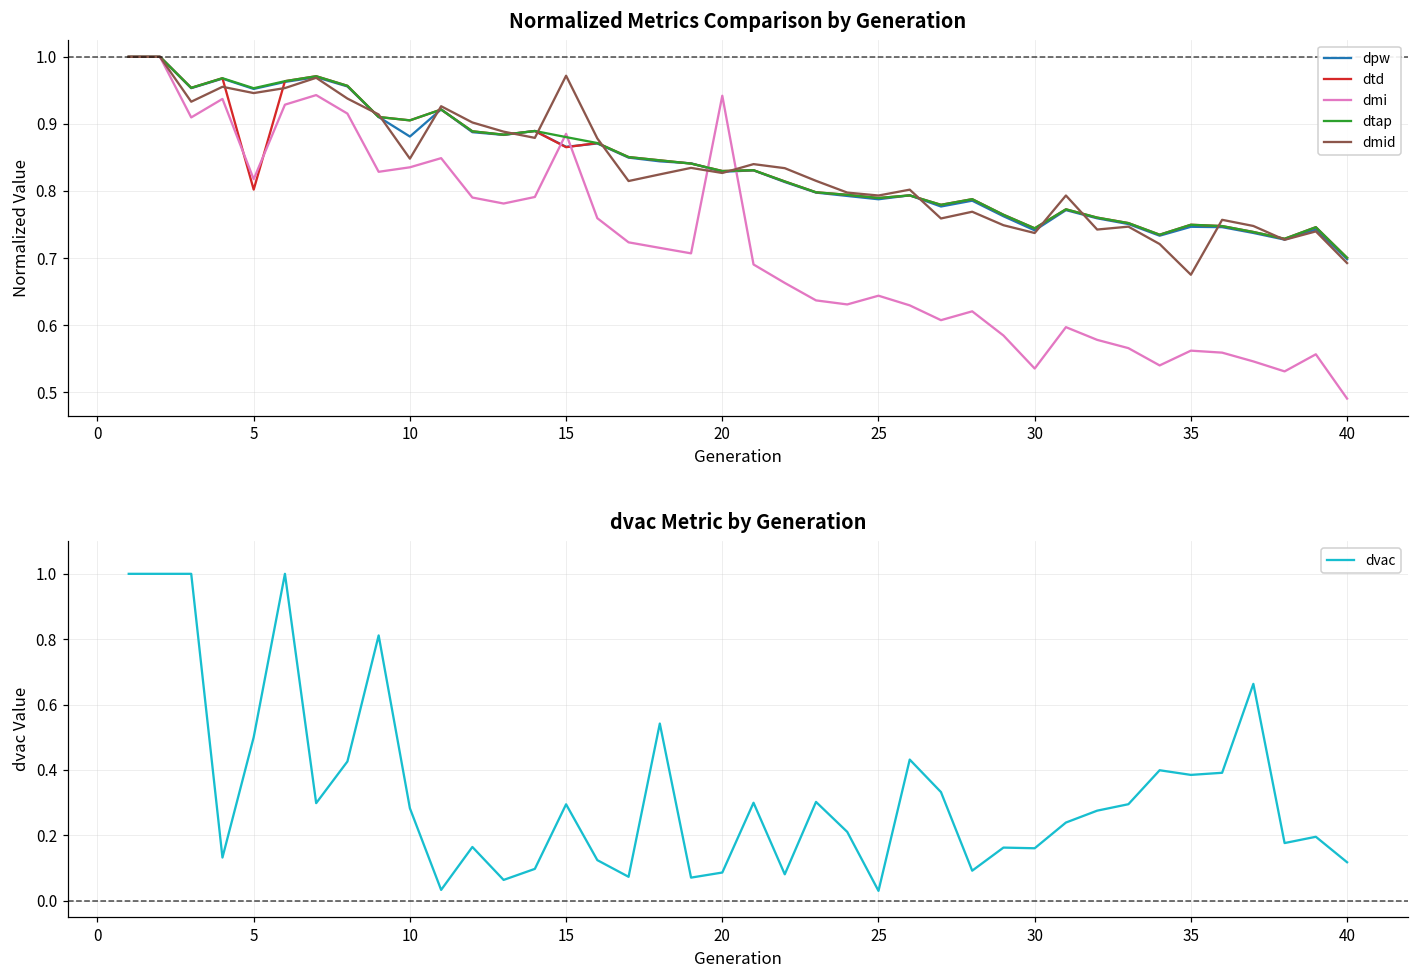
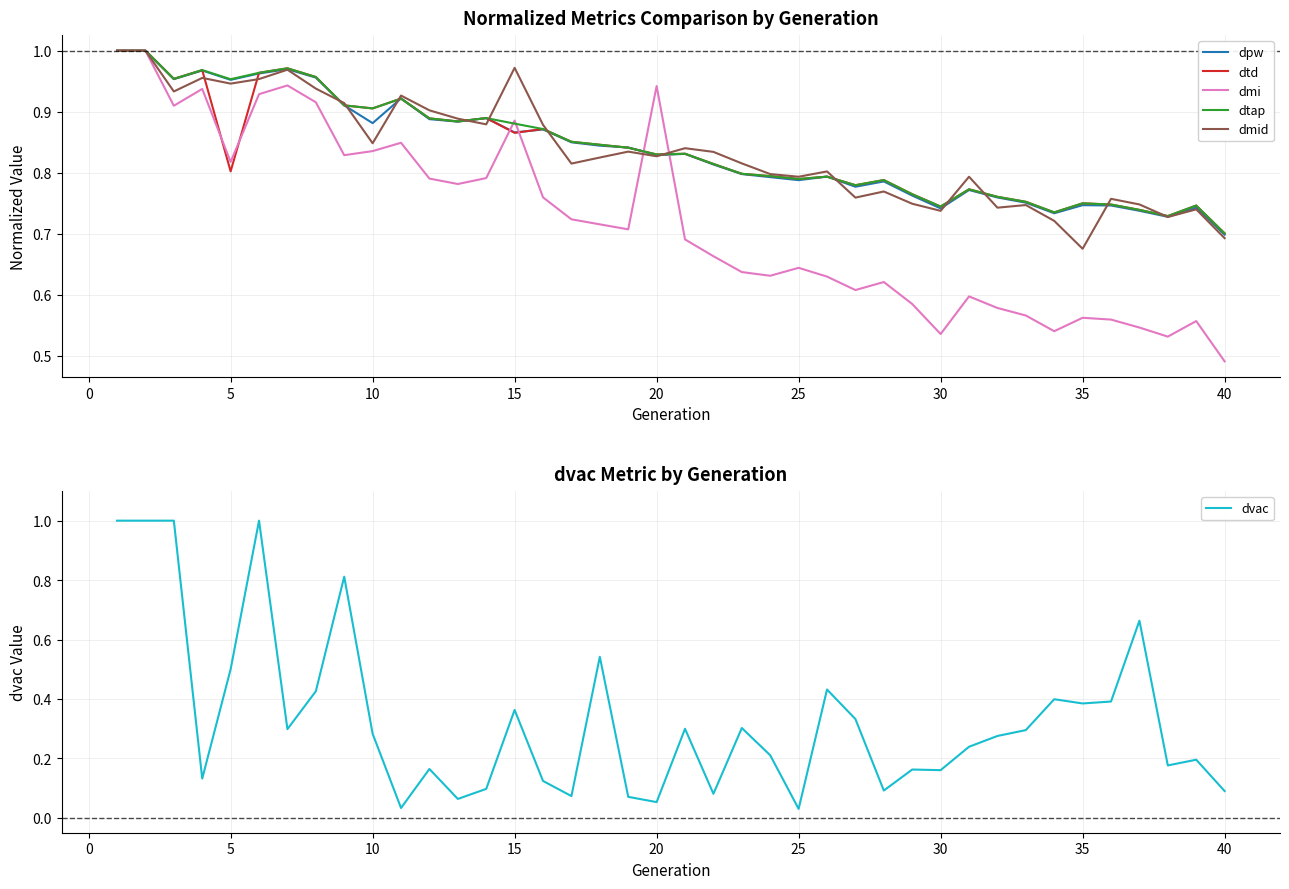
  {
    "Normalized Metrics Comparison by Generation": {
      "dpw": {
        "10": 0.88
      },
      "dtd": {
        "5": 0.80
      },
      "dmi": {
        "5": 0.82,
        "10": 0.84,
        "15": 0.89,
        "20": 0.94,
        "25": 0.64,
        "30": 0.54,
        "35": 0.56,
        "40": 0.49
      },
      "dtap": {
        "15": 0.88
      },
      "dmid": {
        "5": 0.95,
        "10": 0.85,
        "15": 0.97,
        "35": 0.68,
        "40": 0.69
      }
    },
    "dvac Metric by Generation": {
      "5": 0.50,
      "10": 0.28,
-     "15": 0.30,
-     "20": 0.09,
+     "15": 0.36,
+     "20": 0.05,
      "25": 0.03,
      "30": 0.16,
      "35": 0.38,
-     "40": 0.12
+     "40": 0.09
    }
  }
